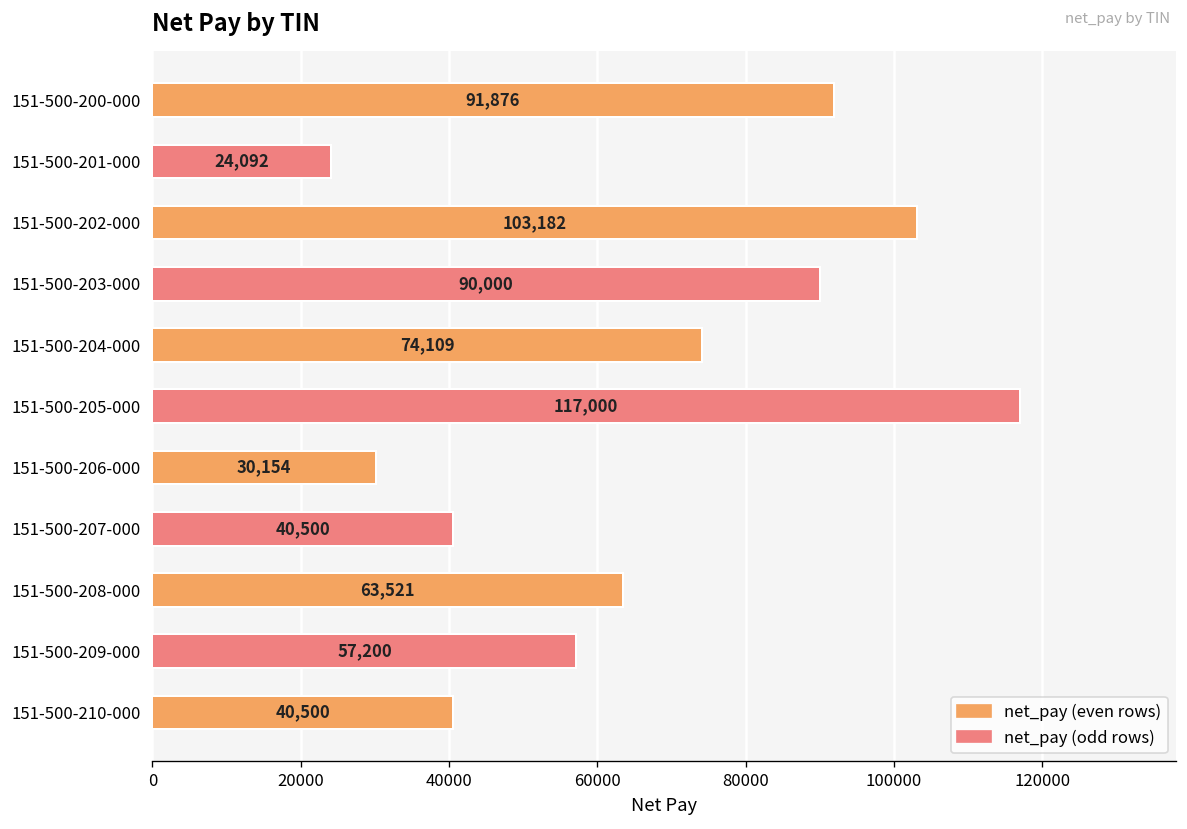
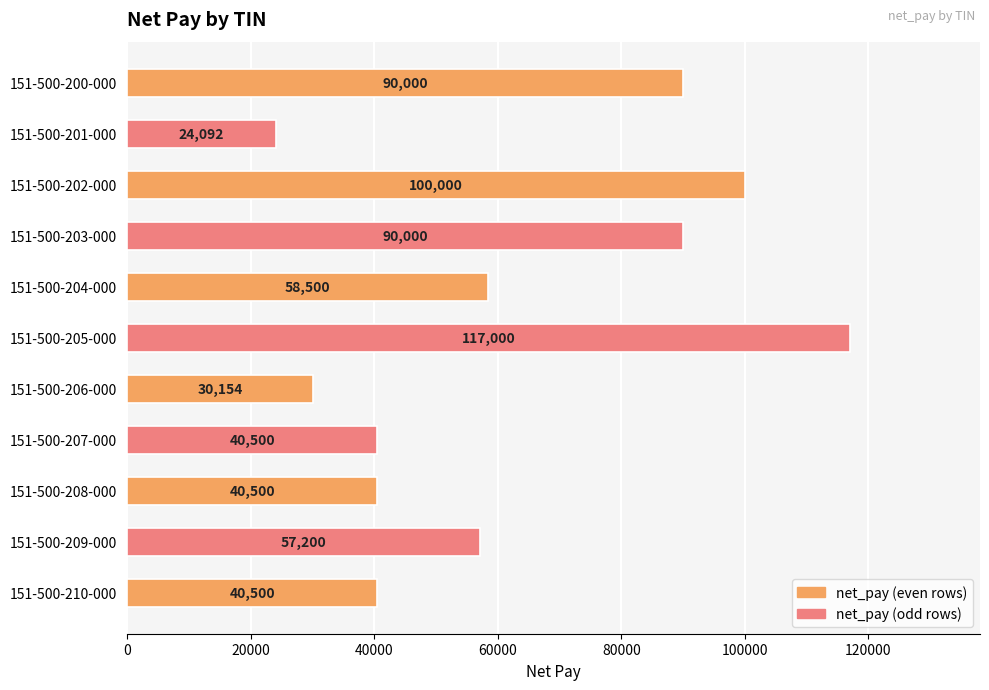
  {
-   "151-500-200-000": "91,876",
+   "151-500-200-000": "90,000",
    "151-500-201-000": "24,092",
-   "151-500-202-000": "103,182",
+   "151-500-202-000": "100,000",
    "151-500-203-000": "90,000",
-   "151-500-204-000": "74,109",
+   "151-500-204-000": "58,500",
    "151-500-205-000": "117,000",
    "151-500-206-000": "30,154",
    "151-500-207-000": "40,500",
-   "151-500-208-000": "63,521",
+   "151-500-208-000": "40,500",
    "151-500-209-000": "57,200",
    "151-500-210-000": "40,500"
  }
